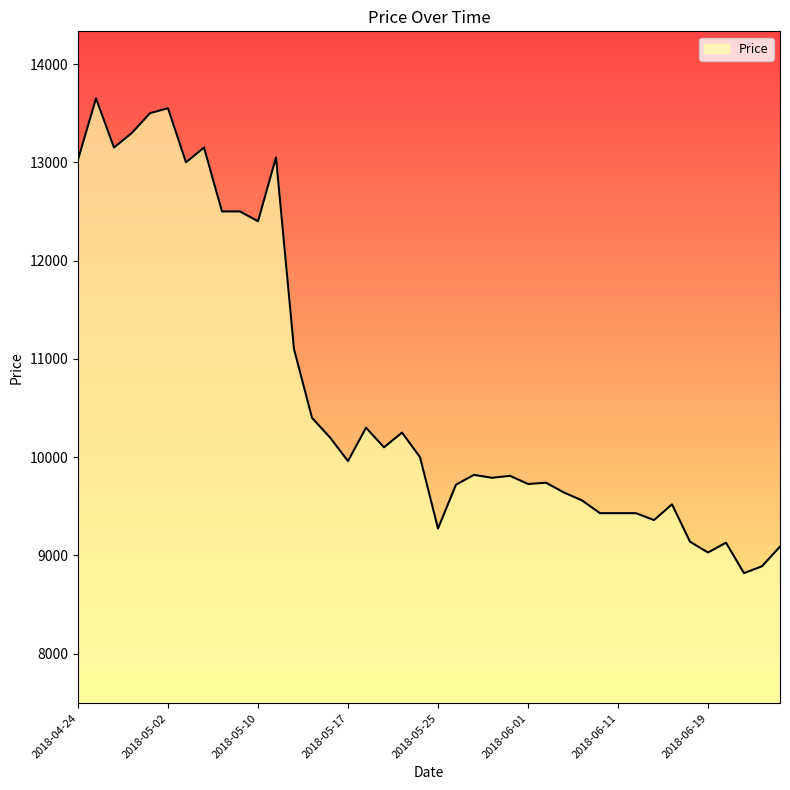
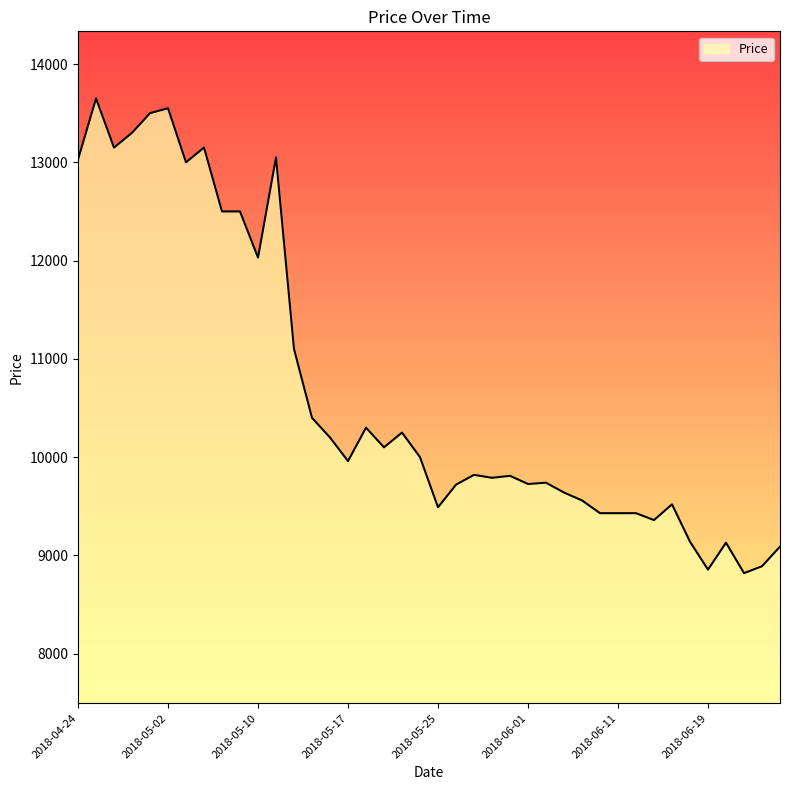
  {
    "2018-04-24": 13000,
    "2018-05-02": 13600,
-   "2018-05-10": 12400,
+   "2018-05-10": 12000,
    "2018-05-17": 10000,
-   "2018-05-25": 9300,
+   "2018-05-25": 9500,
    "2018-06-01": 9700,
    "2018-06-11": 9400,
-   "2018-06-19": 9000
+   "2018-06-19": 8900
  }
